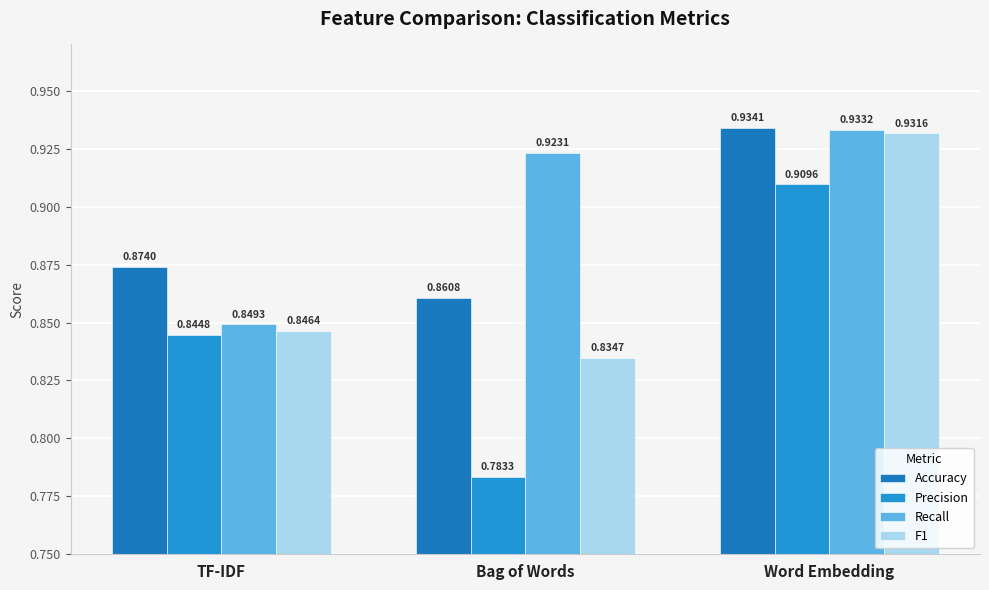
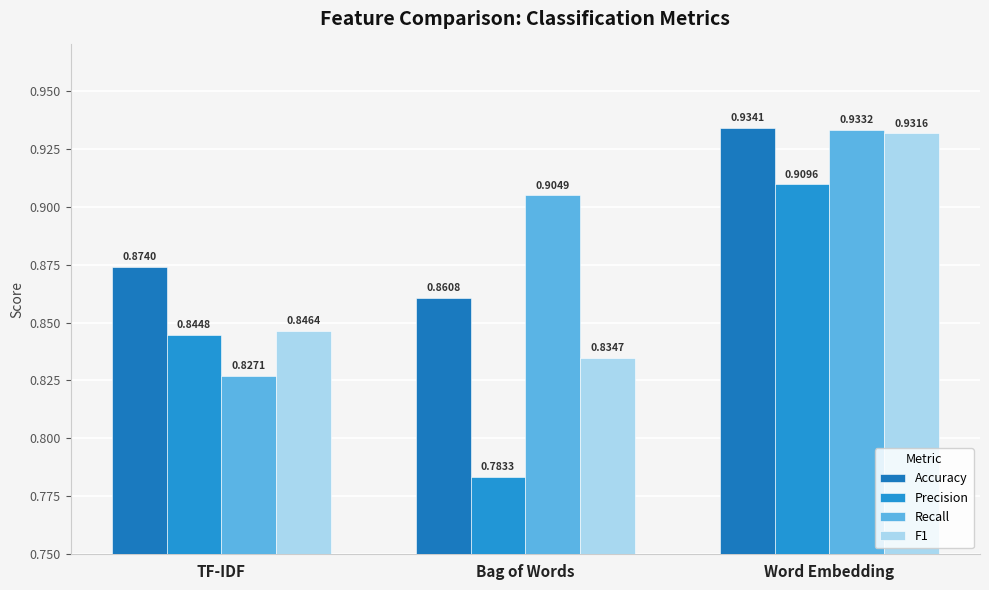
  {
    "Recall": {
-     "TF-IDF": 0.8493,
-     "Bag of Words": 0.9231,
+     "TF-IDF": 0.8271,
+     "Bag of Words": 0.9049,
      "Word Embedding": 0.9332
    },
    "F1": {
      "TF-IDF": 0.8464,
      "Bag of Words": 0.8347,
      "Word Embedding": 0.9316
    }
  }
